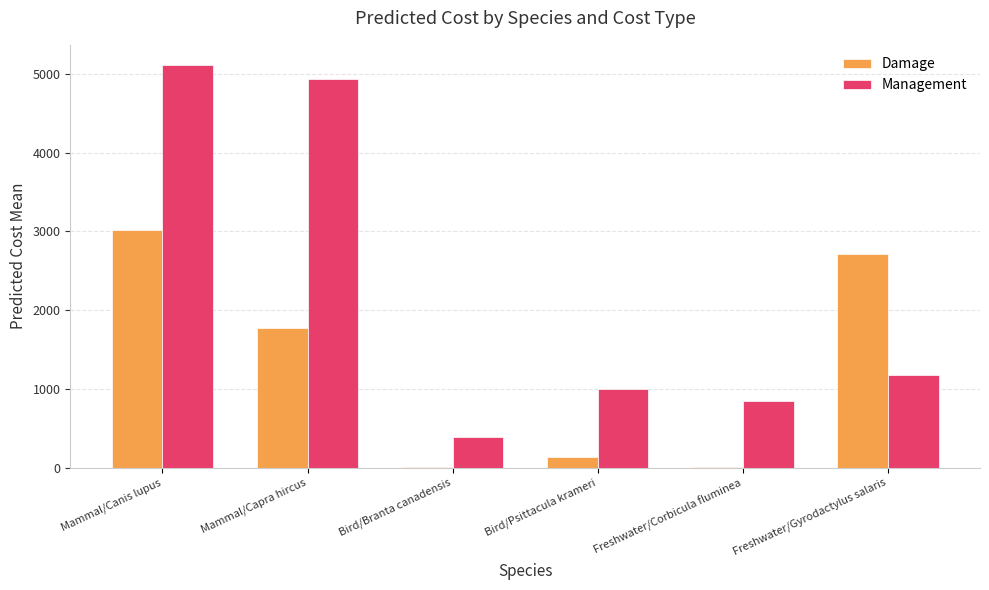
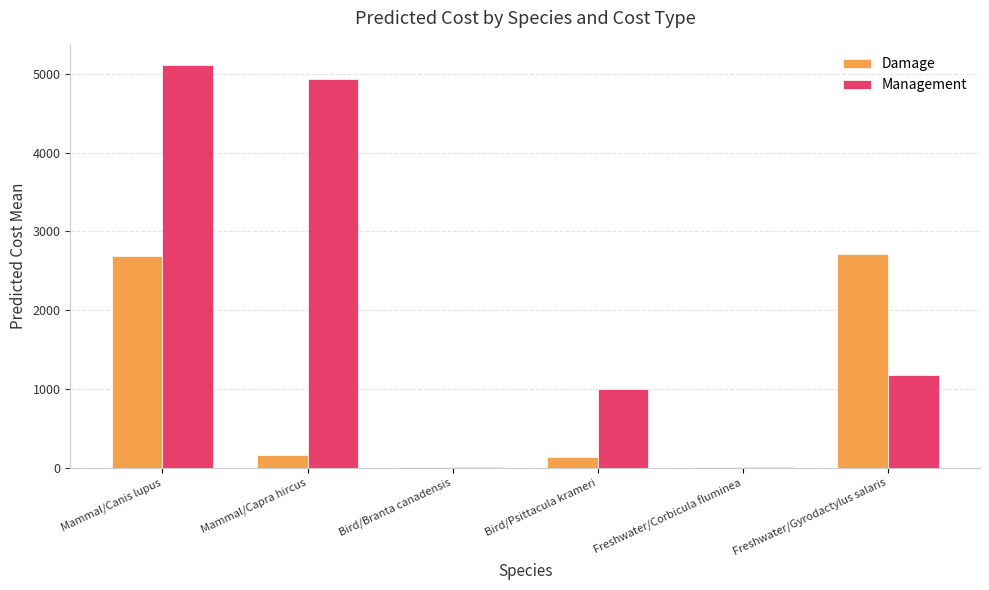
  {
    "Damage": {
-     "Mammal/Canis lupus": 3000,
-     "Mammal/Capra hircus": 1800,
+     "Mammal/Canis lupus": 2700,
+     "Mammal/Capra hircus": 200,
      "Bird/Psittacula krameri": 100,
      "Freshwater/Gyrodactylus salaris": 2700
    },
    "Management": {
      "Mammal/Canis lupus": 5100,
      "Mammal/Capra hircus": 4900,
-     "Bird/Branta canadensis": 400,
+     "Bird/Branta canadensis": 0,
      "Bird/Psittacula krameri": 1000,
-     "Freshwater/Corbicula fluminea": 800,
+     "Freshwater/Corbicula fluminea": 0,
      "Freshwater/Gyrodactylus salaris": 1200
    }
  }
